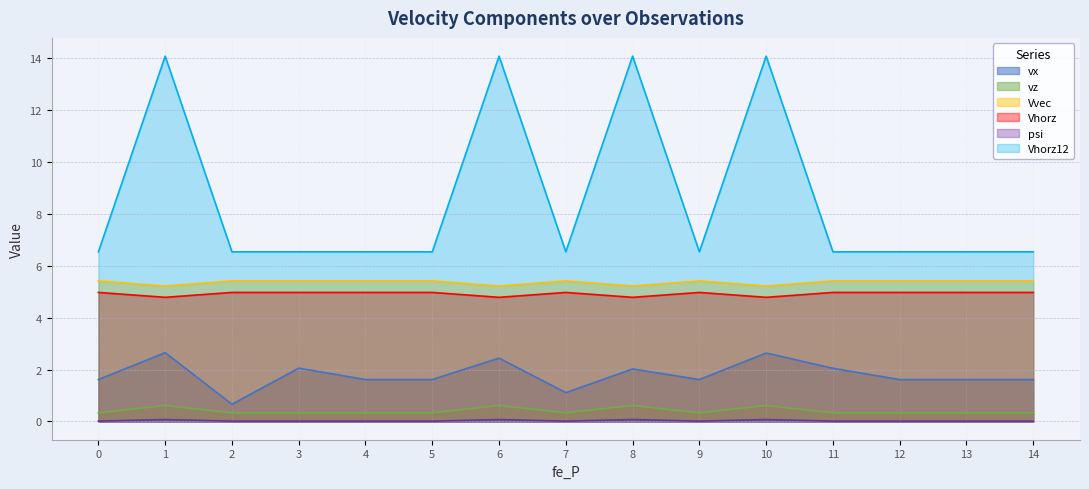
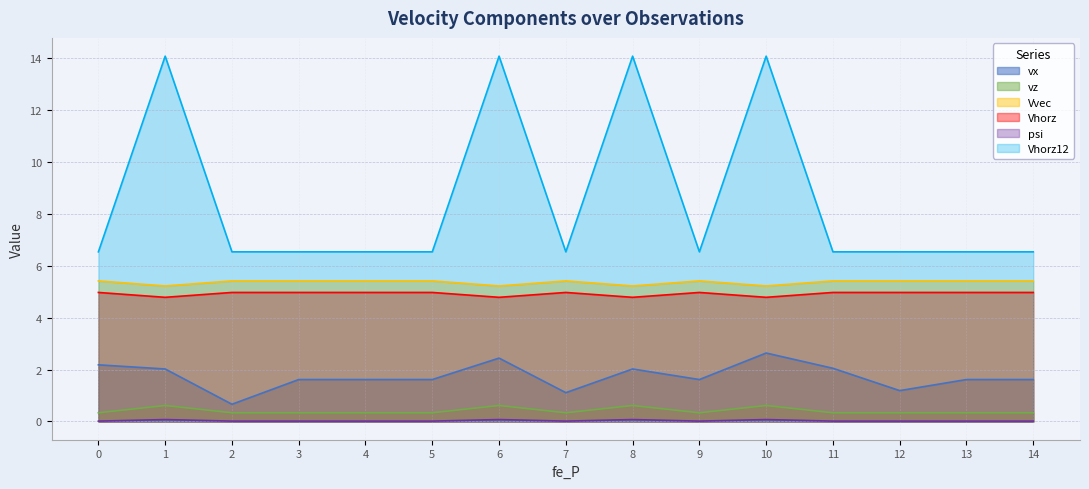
  {
    "vx": {
-     "0": 1.6,
-     "1": 2.6,
+     "0": 2.2,
+     "1": 2.0,
      "2": 0.7,
-     "3": 2.1,
+     "3": 1.6,
      "4": 1.6,
      "5": 1.6,
      "6": 2.4,
      "7": 1.1,
      "8": 2.0,
      "9": 1.6,
      "10": 2.6,
      "11": 2.0,
-     "12": 1.6,
+     "12": 1.2,
      "13": 1.6,
      "14": 1.6
    },
    "vz": {
      "0": 0.3,
      "1": 0.6,
      "2": 0.3,
      "3": 0.3,
      "4": 0.3,
      "5": 0.3,
      "6": 0.6,
      "7": 0.3,
      "8": 0.6,
      "9": 0.3,
      "10": 0.6,
      "11": 0.3,
      "12": 0.3,
      "13": 0.3,
      "14": 0.3
    },
    "Vvec": {
      "0": 5.4,
      "1": 5.2,
      "2": 5.4,
      "3": 5.4,
      "4": 5.4,
      "5": 5.4,
      "6": 5.2,
      "7": 5.4,
      "8": 5.2,
      "9": 5.4,
      "10": 5.2,
      "11": 5.4,
      "12": 5.4,
      "13": 5.4,
      "14": 5.4
    },
    "Vhorz": {
      "0": 5.0,
      "1": 4.8,
      "2": 5.0,
      "3": 5.0,
      "4": 5.0,
      "5": 5.0,
      "6": 4.8,
      "7": 5.0,
      "8": 4.8,
      "9": 5.0,
      "10": 4.8,
      "11": 5.0,
      "12": 5.0,
      "13": 5.0,
      "14": 5.0
    },
    "psi": {
      "0": 0.0,
      "1": 0.1,
      "2": 0.0,
      "3": 0.0,
      "4": 0.0,
      "5": 0.0,
      "6": 0.1,
      "7": 0.0,
      "8": 0.1,
      "9": 0.0,
      "10": 0.1,
      "11": 0.0,
      "12": 0.0,
      "13": 0.0,
      "14": 0.0
    },
    "Vhorz12": {
      "0": 6.5,
      "1": 14.1,
      "2": 6.5,
      "3": 6.5,
      "4": 6.5,
      "5": 6.5,
      "6": 14.1,
      "7": 6.5,
      "8": 14.1,
      "9": 6.5,
      "10": 14.1,
      "11": 6.5,
      "12": 6.5,
      "13": 6.5,
      "14": 6.5
    }
  }
